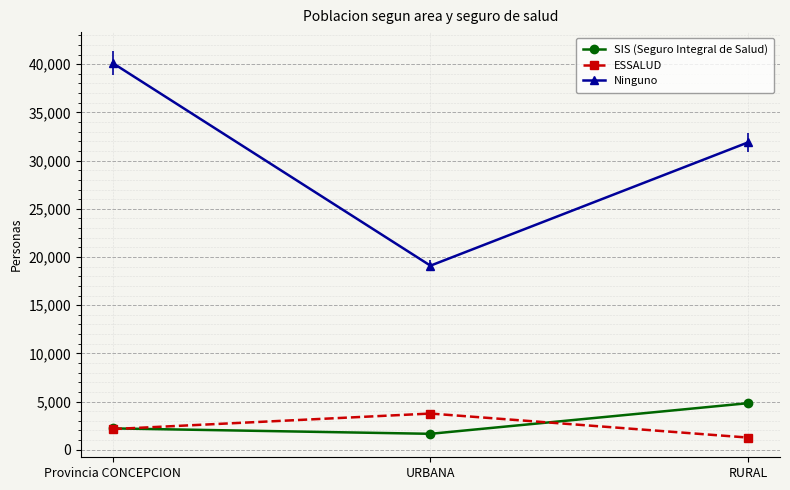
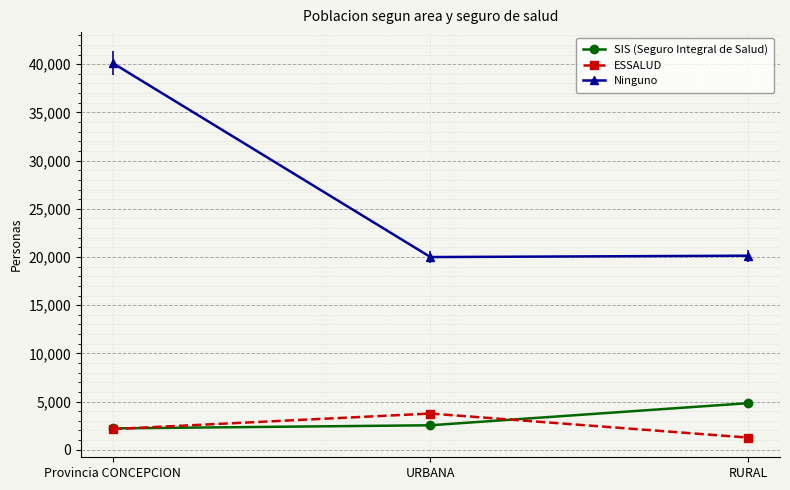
  {
    "SIS (Seguro Integral de Salud)": {
-     "URBANA": "2,000",
+     "URBANA": "3,000",
      "RURAL": "5,000"
    },
    "ESSALUD": {
      "URBANA": "4,000",
      "RURAL": "1,000"
    },
    "Ninguno": {
      "Provincia CONCEPCION": "40,000",
-     "URBANA": "19,000",
-     "RURAL": "32,000"
+     "URBANA": "20,000",
+     "RURAL": "20,000"
    }
  }
